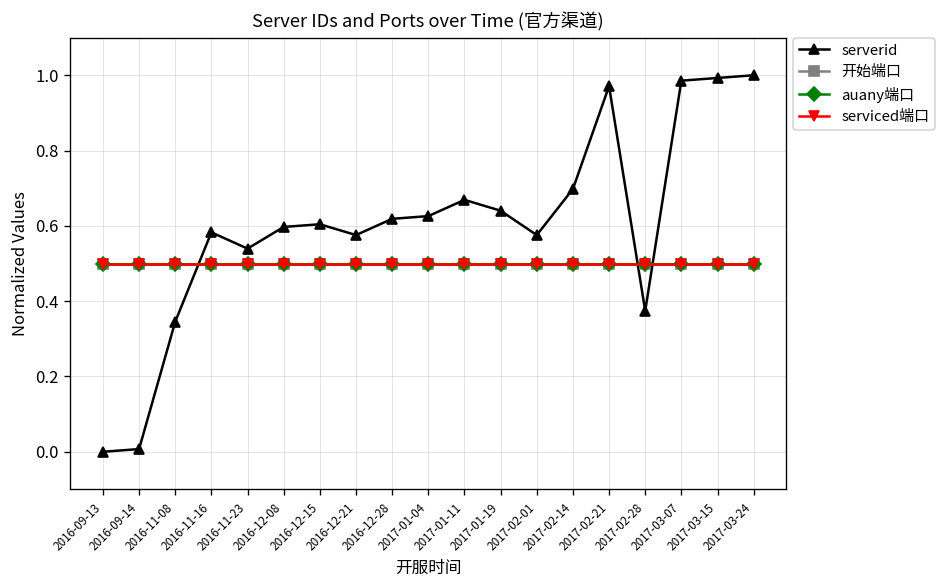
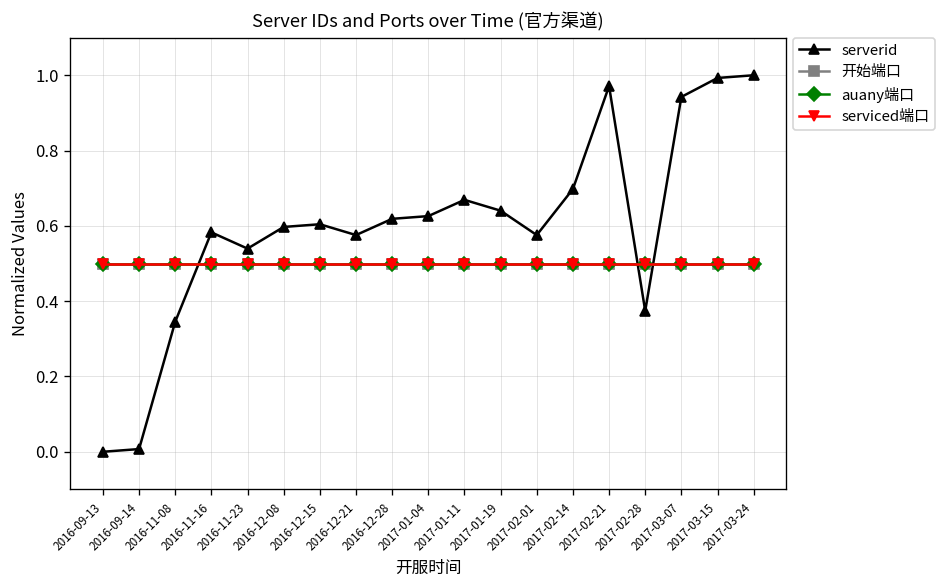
  {
    "serverid": {
      "2016-09-13": 0.00,
      "2016-09-14": 0.01,
      "2016-11-08": 0.35,
      "2016-11-16": 0.58,
      "2016-11-23": 0.54,
      "2016-12-08": 0.60,
      "2016-12-15": 0.60,
      "2016-12-21": 0.58,
      "2016-12-28": 0.62,
      "2017-01-04": 0.63,
      "2017-01-11": 0.67,
      "2017-01-19": 0.64,
      "2017-02-01": 0.58,
      "2017-02-14": 0.70,
      "2017-02-21": 0.97,
      "2017-02-28": 0.37,
-     "2017-03-07": 0.99,
+     "2017-03-07": 0.94,
      "2017-03-15": 0.99,
      "2017-03-24": 1.00
    },
    "serviced端口": {
      "2016-09-13": 0.50,
      "2016-09-14": 0.50,
      "2016-11-08": 0.50,
      "2016-11-16": 0.50,
      "2016-11-23": 0.50,
      "2016-12-08": 0.50,
      "2016-12-15": 0.50,
      "2016-12-21": 0.50,
      "2016-12-28": 0.50,
      "2017-01-04": 0.50,
      "2017-01-11": 0.50,
      "2017-01-19": 0.50,
      "2017-02-01": 0.50,
      "2017-02-14": 0.50,
      "2017-02-21": 0.50,
      "2017-02-28": 0.50,
      "2017-03-07": 0.50,
      "2017-03-15": 0.50,
      "2017-03-24": 0.50
    }
  }
